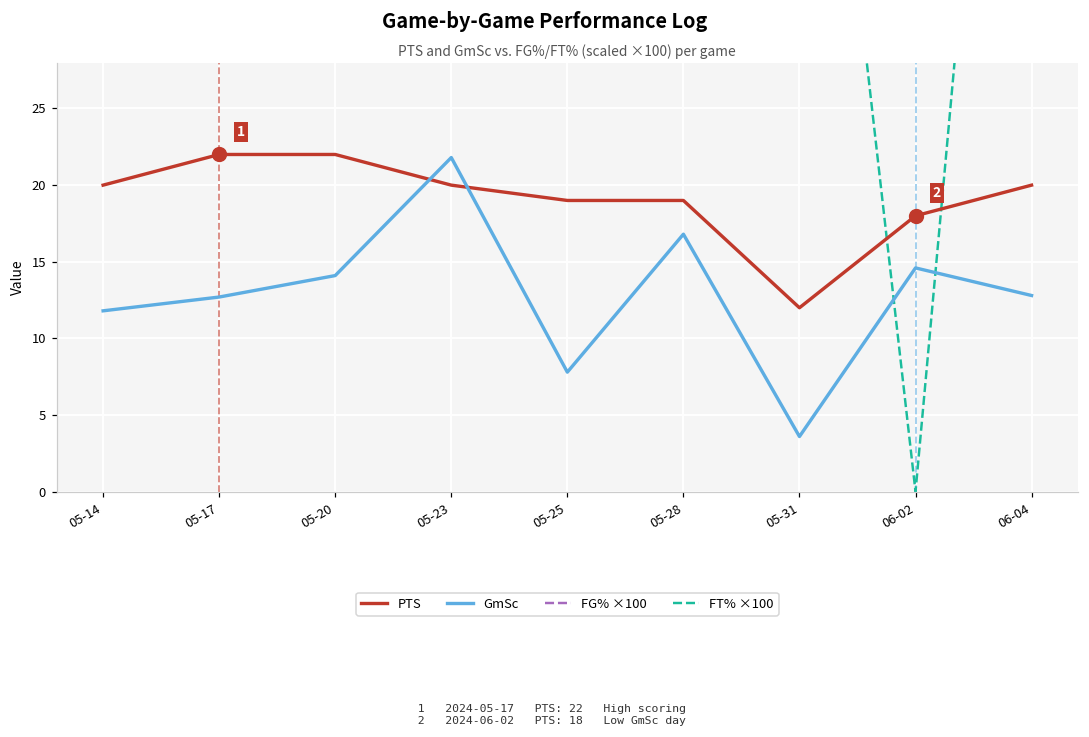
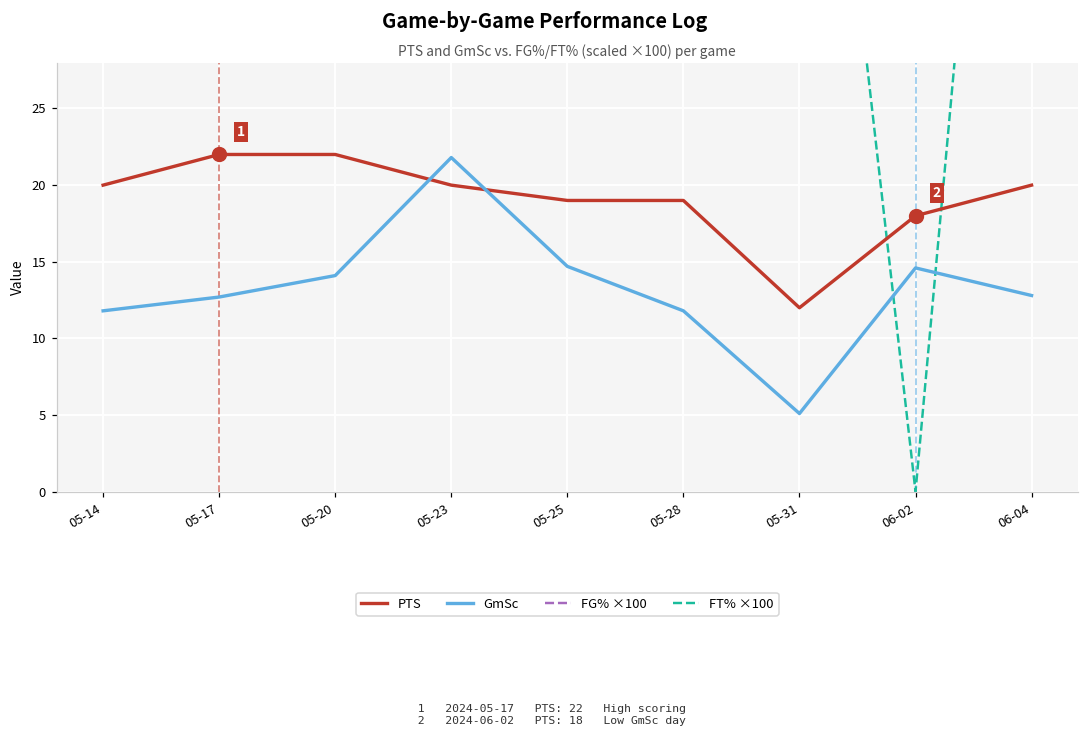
  {
    "GmSc": {
      "05-14": 11.8,
      "05-17": 12.7,
      "05-20": 14.1,
      "05-23": 21.8,
-     "05-25": 7.8,
-     "05-28": 16.8,
-     "05-31": 3.6,
+     "05-25": 14.7,
+     "05-28": 11.8,
+     "05-31": 5.1,
      "06-02": 14.6,
      "06-04": 12.8
    },
    "FT% ×100": {
      "06-02": 0.0
    }
  }
